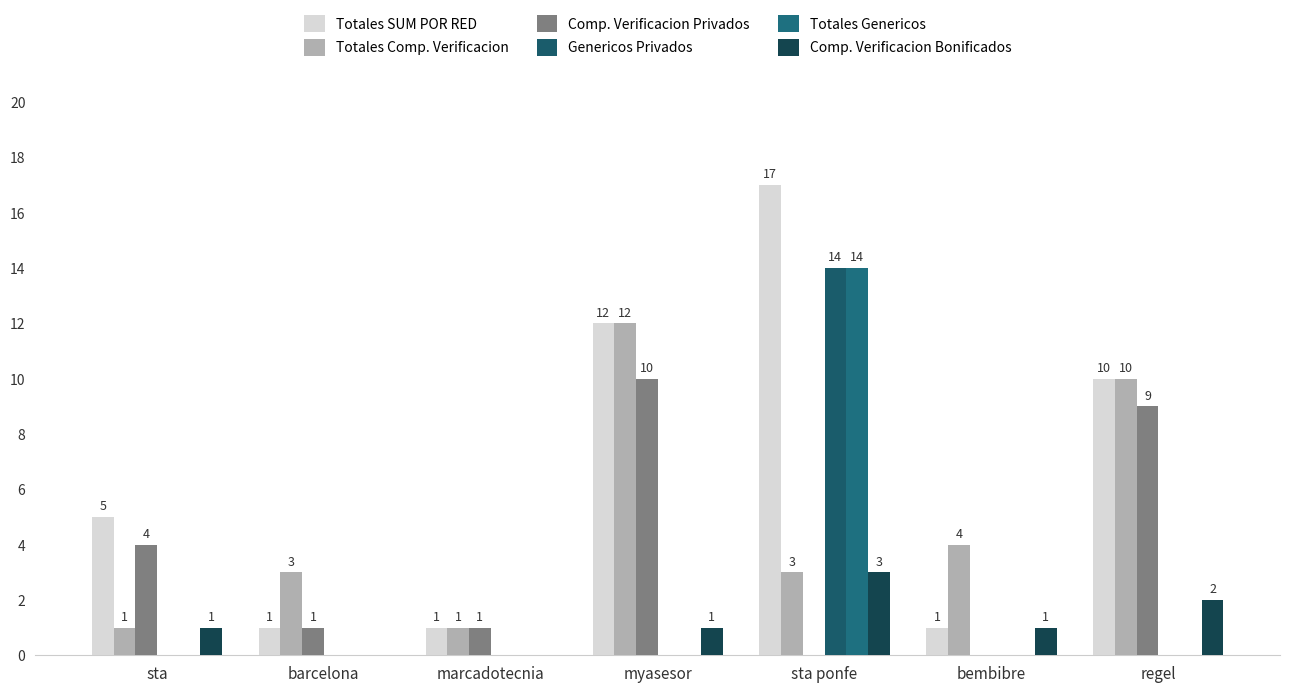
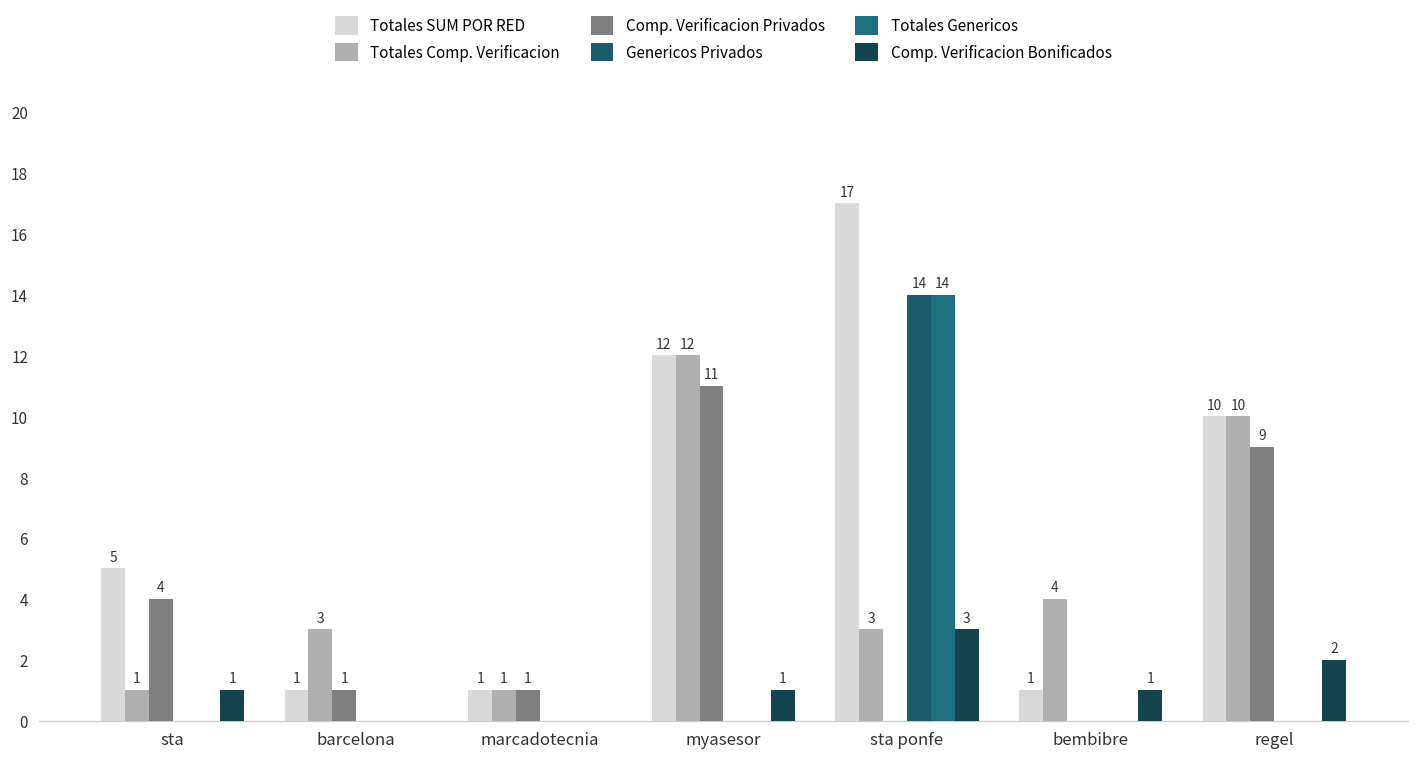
  {
    "Totales SUM POR RED": {
      "sta": 5,
      "barcelona": 1,
      "marcadotecnia": 1,
      "myasesor": 12,
      "sta ponfe": 17,
      "bembibre": 1,
      "regel": 10
    },
    "Totales Comp. Verificacion": {
      "sta": 1,
      "barcelona": 3,
      "marcadotecnia": 1,
      "myasesor": 12,
      "sta ponfe": 3,
      "bembibre": 4,
      "regel": 10
    },
    "Comp. Verificacion Privados": {
      "sta": 4,
      "barcelona": 1,
      "marcadotecnia": 1,
-     "myasesor": 10,
+     "myasesor": 11,
      "regel": 9
    }
  }
